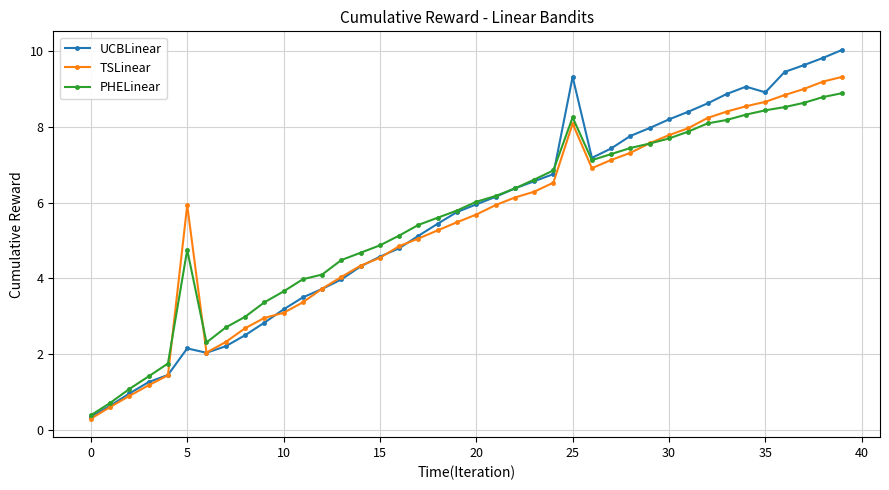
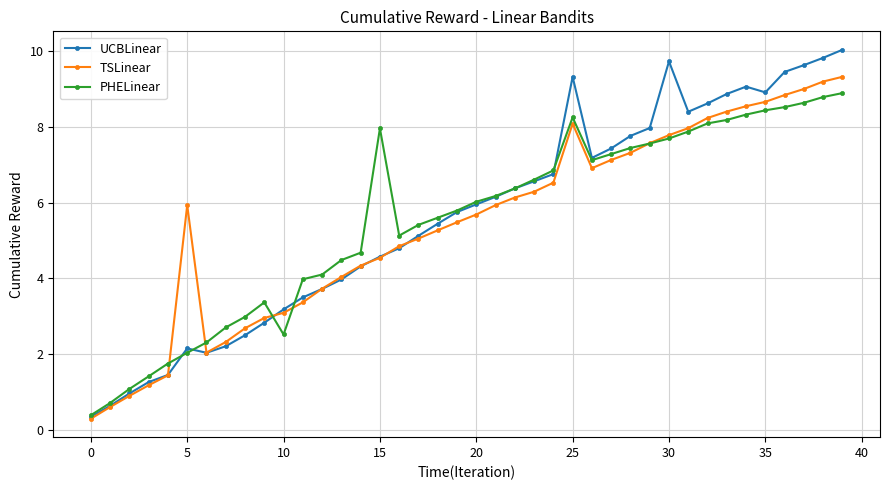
  {
    "UCBLinear": {
      "5": 2.2,
      "10": 3.2,
      "20": 6.0,
      "25": 9.3,
-     "30": 8.2,
+     "30": 9.7,
      "35": 8.9
    },
    "TSLinear": {
      "5": 5.9,
      "10": 3.1,
      "20": 5.7,
      "25": 8.1,
      "30": 7.8,
      "35": 8.7
    },
    "PHELinear": {
-     "5": 4.8,
-     "10": 3.7,
-     "15": 4.9,
+     "5": 2.0,
+     "10": 2.5,
+     "15": 8.0,
      "20": 6.0,
      "25": 8.3,
      "30": 7.7,
      "35": 8.4
    }
  }
